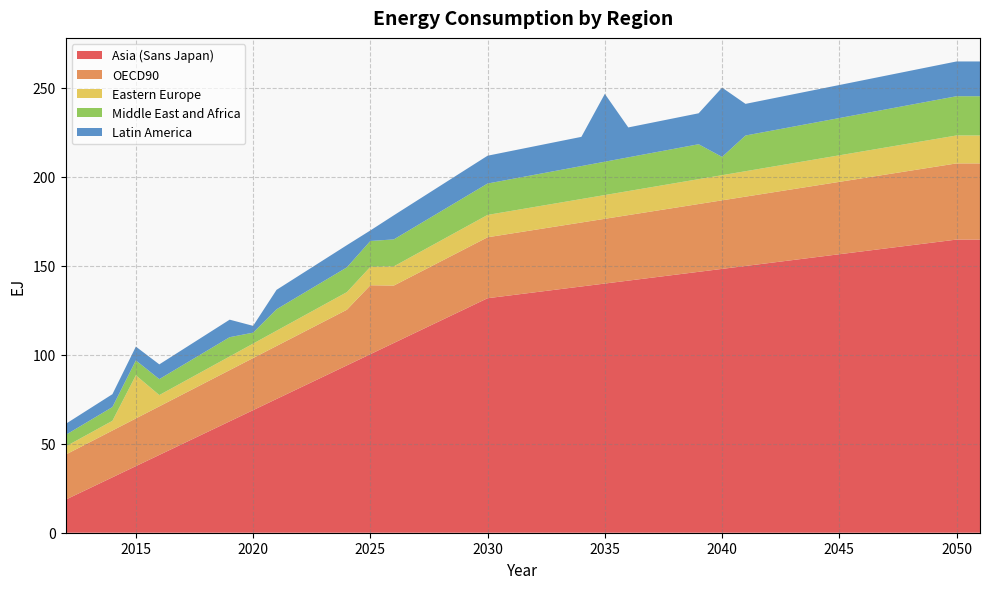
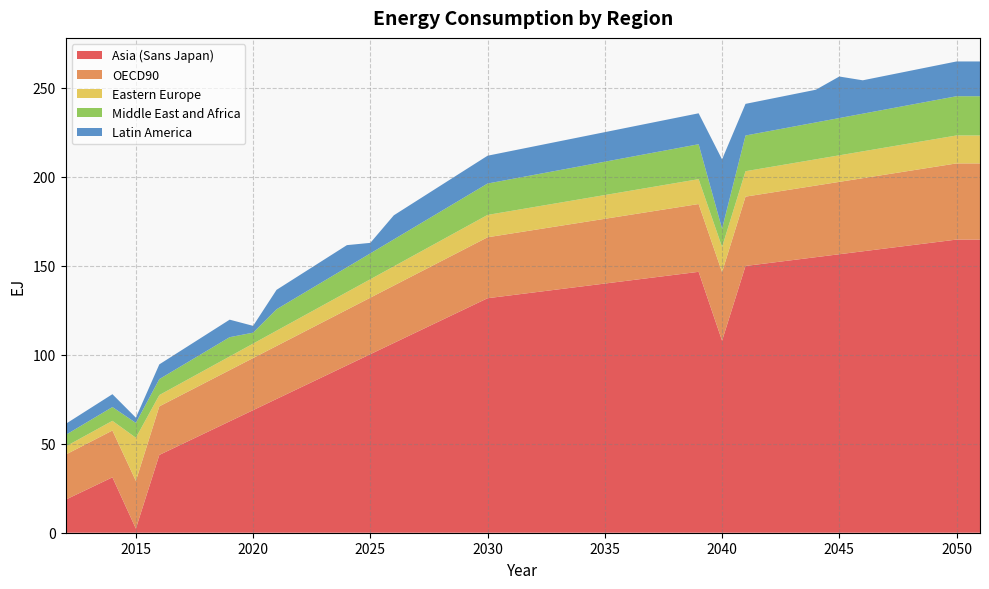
  {
    "Asia (Sans Japan)": {
-     "2015": 37,
+     "2015": 2,
      "2020": 69,
      "2025": 100,
      "2030": 132,
      "2035": 140,
-     "2040": 148,
+     "2040": 108,
      "2045": 156,
      "2050": 165
    },
    "OECD90": {
      "2015": 27,
      "2020": 29,
-     "2025": 39,
+     "2025": 32,
      "2030": 34,
      "2035": 36,
      "2040": 39,
      "2045": 41,
      "2050": 43
    },
    "Eastern Europe": {
      "2015": 24,
      "2020": 8,
      "2025": 10,
      "2030": 13,
      "2035": 13,
      "2040": 14,
      "2045": 15,
      "2050": 16
    },
    "Middle East and Africa": {
      "2015": 8,
      "2020": 6,
      "2025": 15,
      "2030": 18,
      "2035": 19,
      "2040": 10,
      "2045": 21,
      "2050": 22
    },
    "Latin America": {
-     "2015": 8,
+     "2015": 3,
      "2020": 4,
      "2025": 6,
      "2030": 16,
-     "2035": 38,
+     "2035": 17,
      "2040": 39,
-     "2045": 19,
+     "2045": 23,
      "2050": 20
    }
  }
